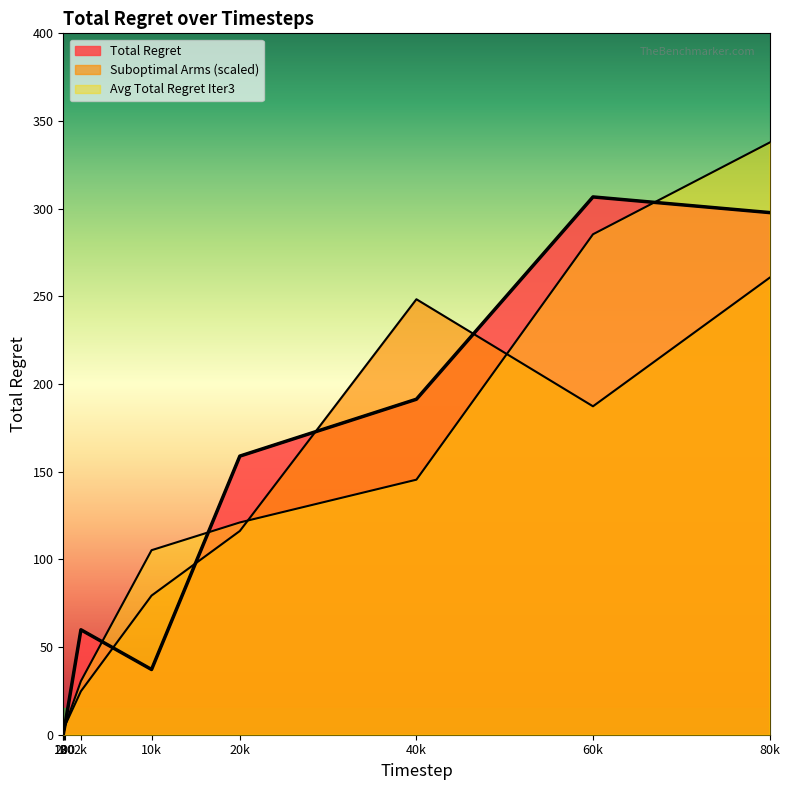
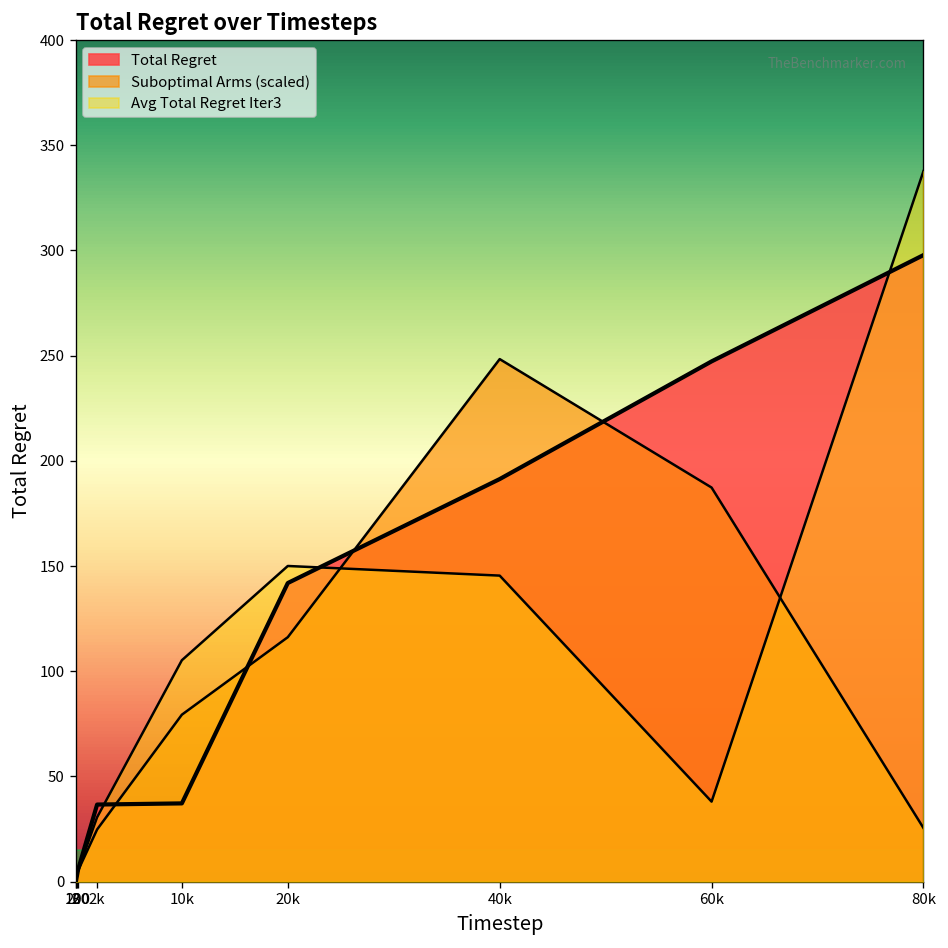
  {
    "Total Regret": {
-     "2k": 60,
+     "2k": 37,
      "10k": 37,
-     "20k": 159,
+     "20k": 142,
      "40k": 191,
-     "60k": 307,
+     "60k": 247,
      "80k": 298
    },
    "Suboptimal Arms (scaled)": {
      "2k": 25,
      "10k": 79,
      "20k": 116,
      "40k": 248,
      "60k": 187,
-     "80k": 261
+     "80k": 26
    },
    "Avg Total Regret Iter3": {
      "2k": 31,
      "10k": 105,
-     "20k": 121,
+     "20k": 150,
      "40k": 145,
-     "60k": 285,
+     "60k": 38,
      "80k": 338
    }
  }
